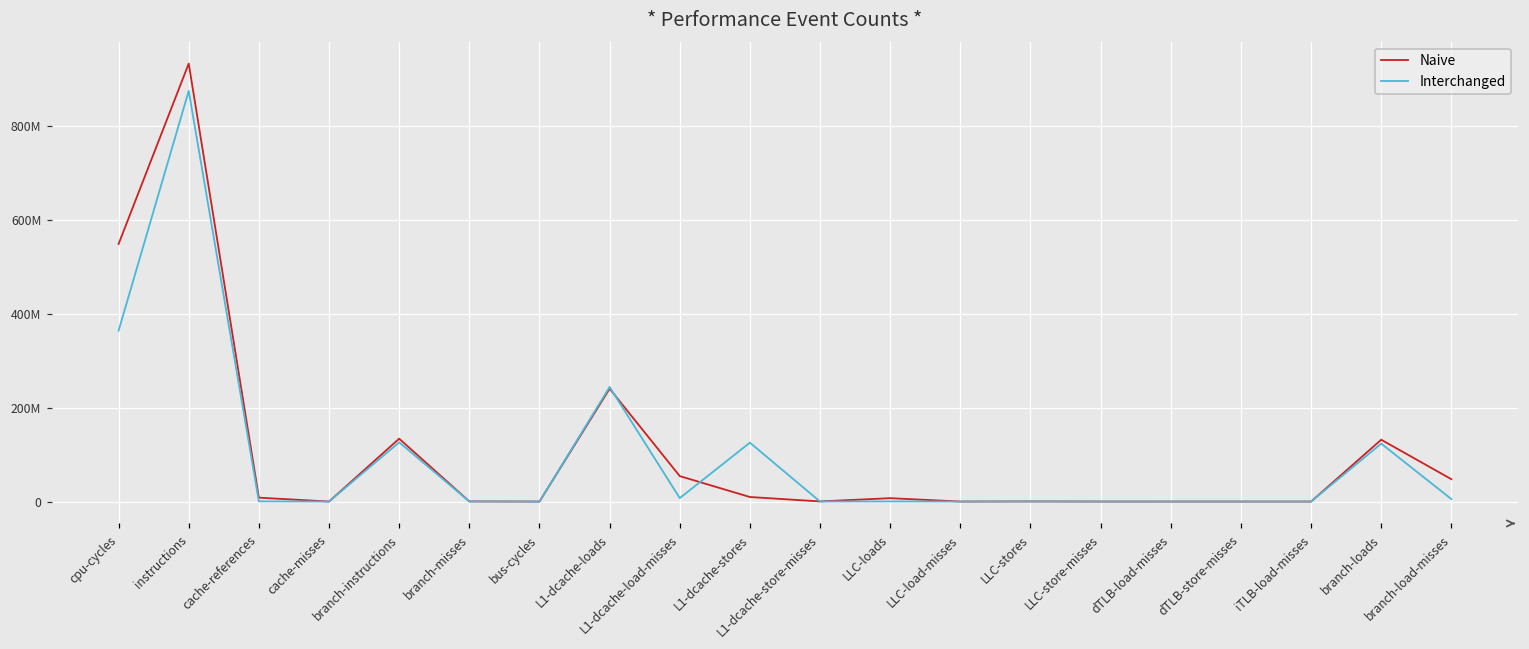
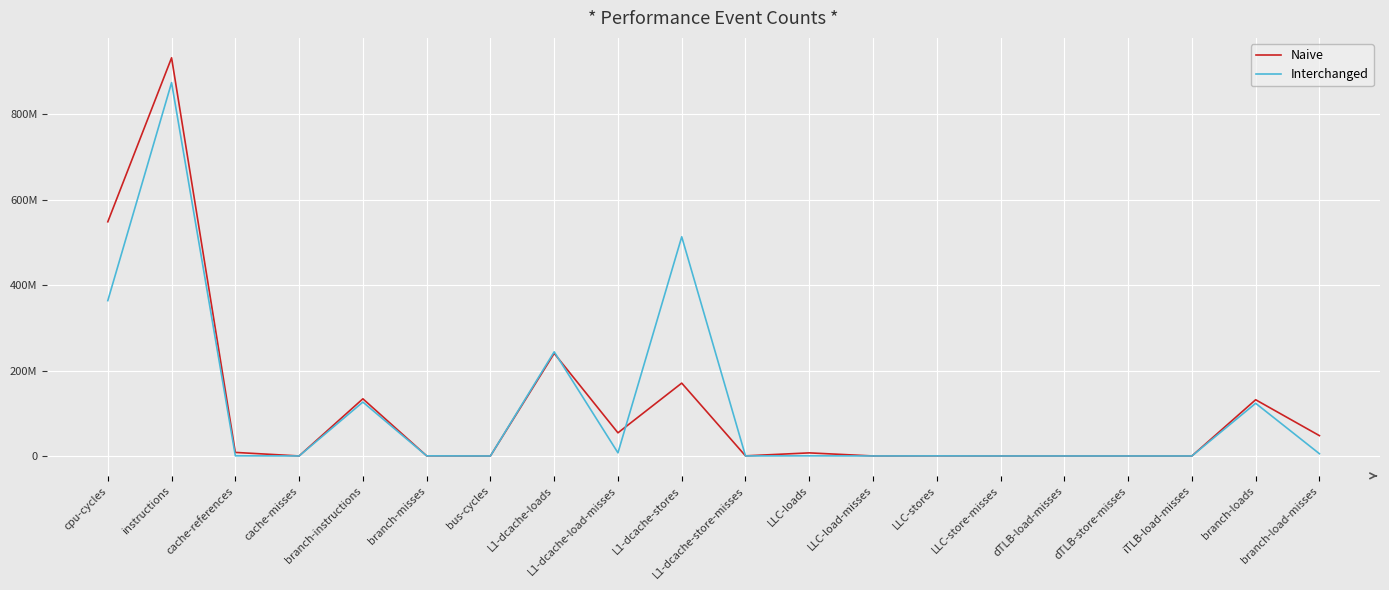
  {
    "Naive": {
      "cpu-cycles": 550000000,
      "instructions": 930000000,
      "cache-references": 10000000,
      "branch-instructions": 130000000,
      "L1-dcache-load-misses": 50000000,
-     "L1-dcache-stores": 10000000,
+     "L1-dcache-stores": 170000000,
      "LLC-loads": 10000000,
      "branch-loads": 130000000,
      "branch-load-misses": 50000000
    },
    "Interchanged": {
      "cpu-cycles": 360000000,
      "instructions": 870000000,
      "cache-references": 0,
      "branch-instructions": 130000000,
      "L1-dcache-load-misses": 10000000,
-     "L1-dcache-stores": 130000000,
+     "L1-dcache-stores": 510000000,
      "LLC-loads": 0,
      "branch-loads": 120000000,
      "branch-load-misses": 10000000
    }
  }
